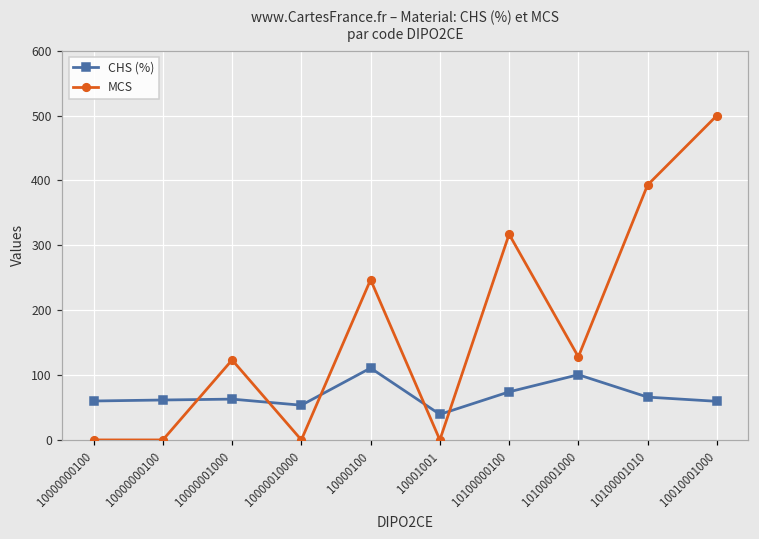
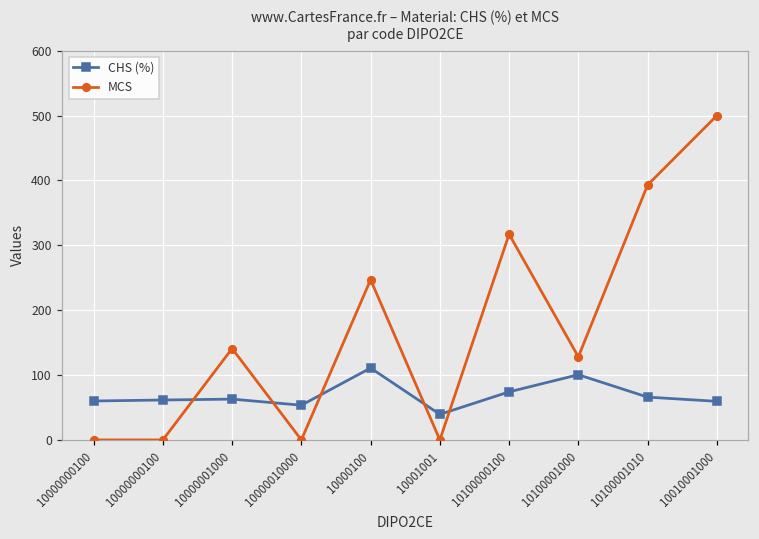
  {
    "CHS (%)": {
      "10000001000": 60,
      "10000010000": 50,
      "10000100": 110,
      "10001001": 40,
      "10100000100": 70,
      "10100001000": 100,
      "10100001010": 70,
      "10010001000": 60
    },
    "MCS": {
-     "10000001000": 120,
+     "10000001000": 140,
      "10000010000": 0,
      "10000100": 250,
      "10001001": 0,
      "10100000100": 320,
      "10100001000": 130,
      "10100001010": 390,
      "10010001000": 500
    }
  }
